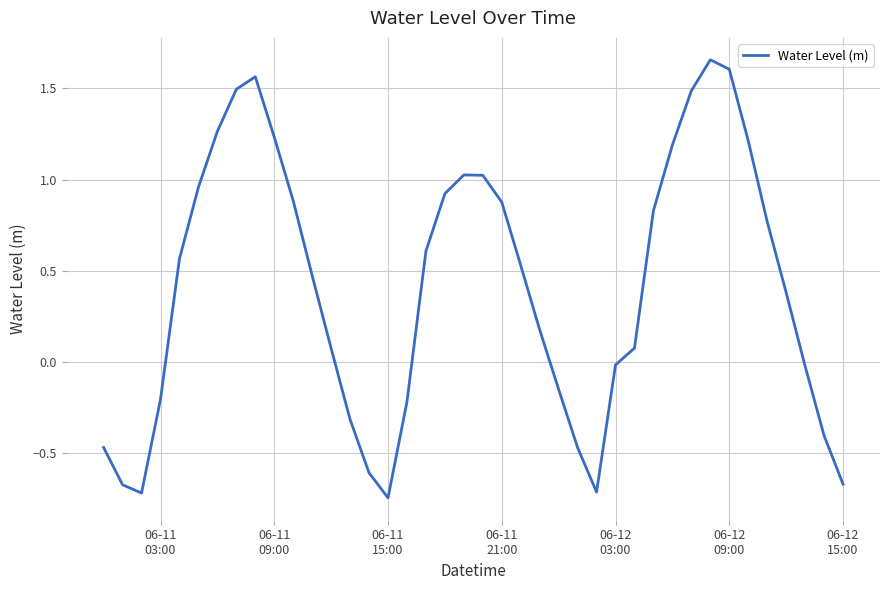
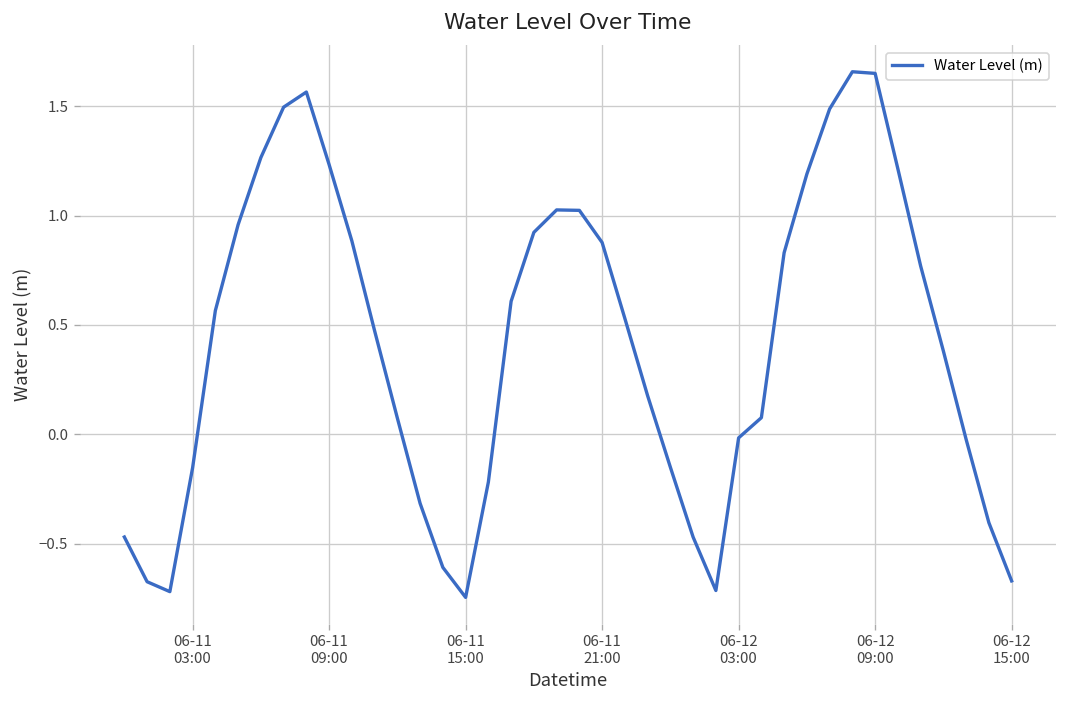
  {
-   "06-11 03:00": -0.21,
+   "06-11 03:00": -0.15,
    "06-11 09:00": 1.23,
    "06-11 15:00": -0.75,
    "06-11 21:00": 0.88,
    "06-12 03:00": -0.02,
-   "06-12 09:00": 1.61,
+   "06-12 09:00": 1.65,
    "06-12 15:00": -0.67
  }
